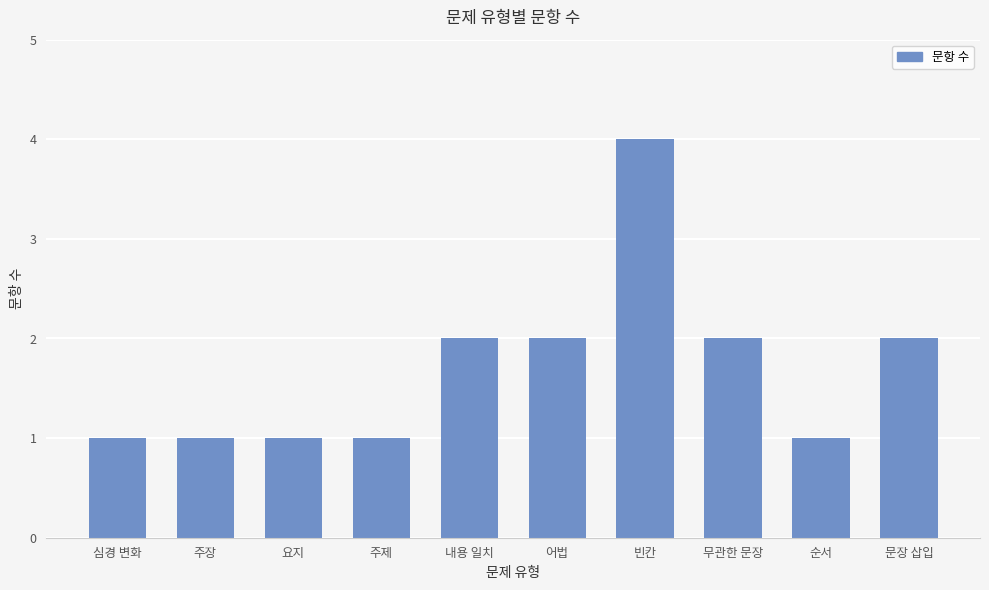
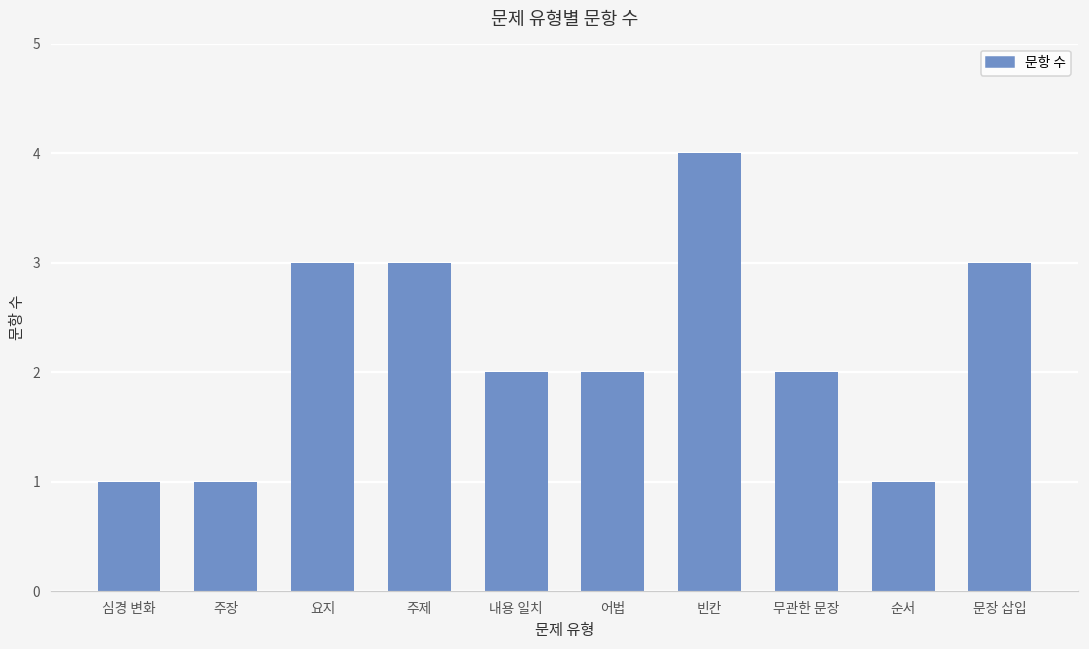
  {
    "심경 변화": 1,
    "주장": 1,
-   "요지": 1,
-   "주제": 1,
+   "요지": 3,
+   "주제": 3,
    "내용 일치": 2,
    "어법": 2,
    "빈칸": 4,
    "무관한 문장": 2,
    "순서": 1,
-   "문장 삽입": 2
+   "문장 삽입": 3
  }
